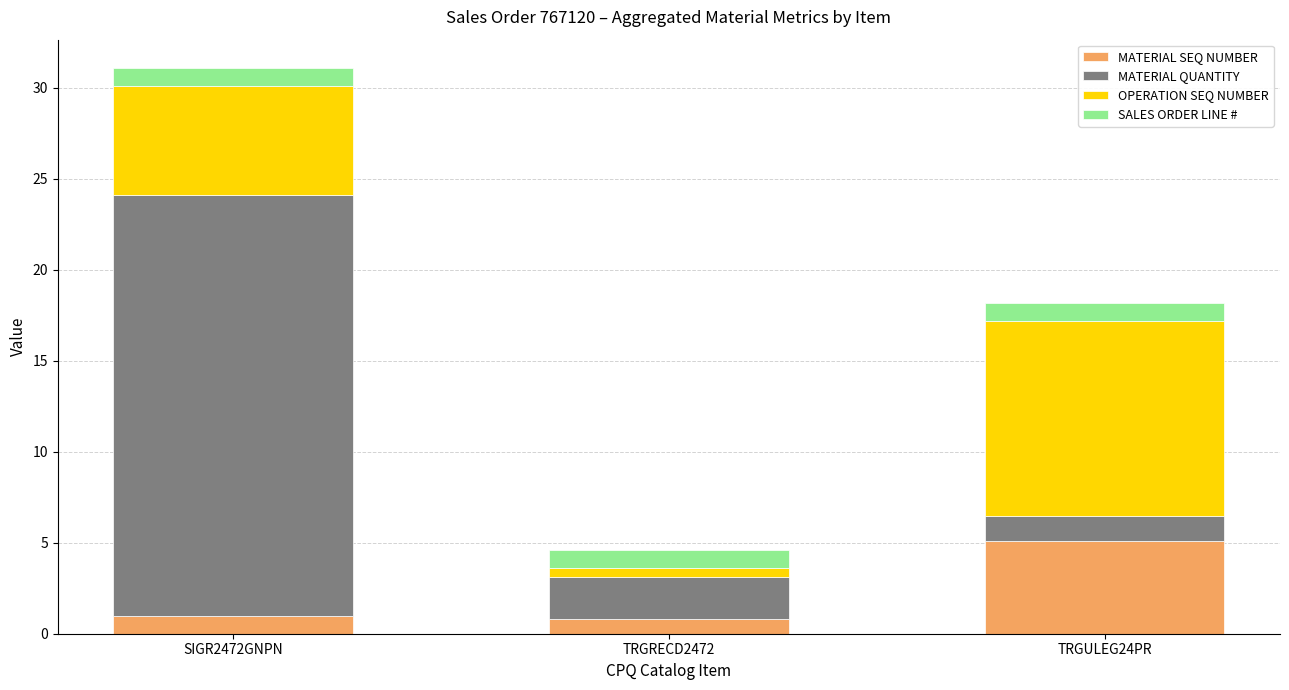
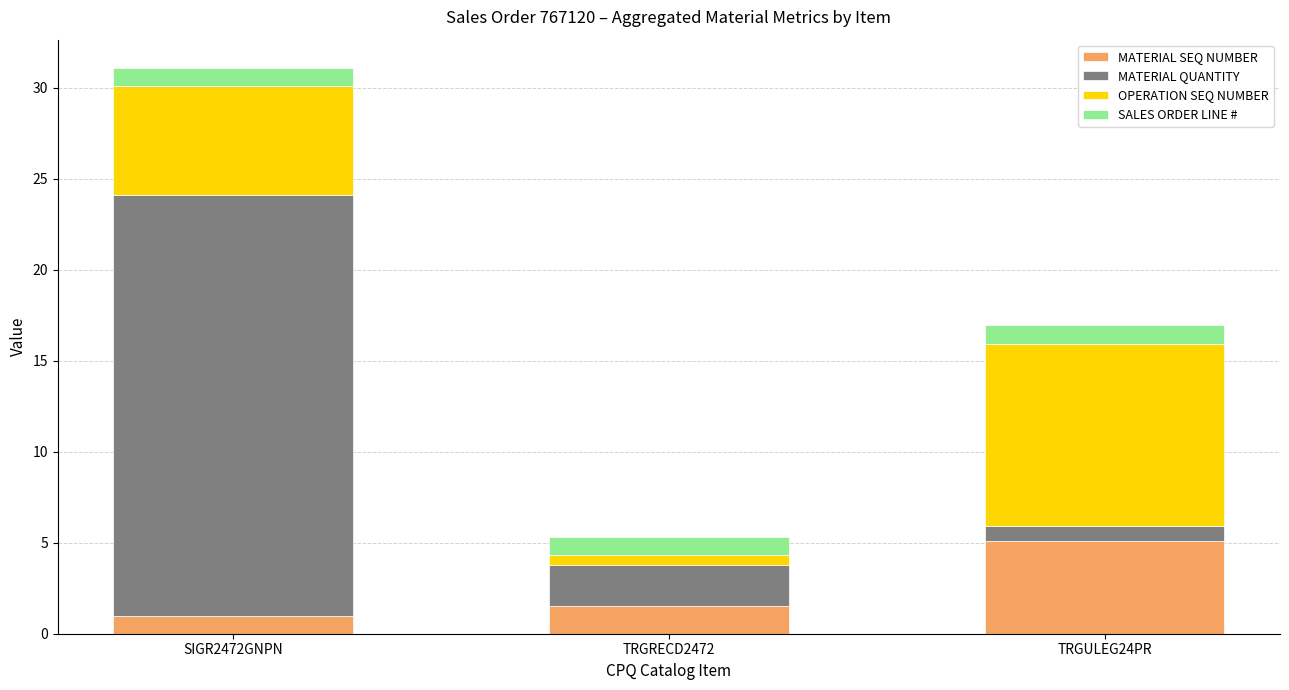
  {
    "MATERIAL SEQ NUMBER": {
      "SIGR2472GNPN": 1.0,
-     "TRGRECD2472": 0.8,
+     "TRGRECD2472": 1.5,
      "TRGULEG24PR": 5.1
    },
    "MATERIAL QUANTITY": {
      "SIGR2472GNPN": 23.1,
      "TRGRECD2472": 2.3,
-     "TRGULEG24PR": 1.4
+     "TRGULEG24PR": 0.8
    },
    "OPERATION SEQ NUMBER": {
      "SIGR2472GNPN": 6.0,
      "TRGRECD2472": 0.5,
-     "TRGULEG24PR": 10.7
+     "TRGULEG24PR": 10.0
    },
    "SALES ORDER LINE #": {
      "SIGR2472GNPN": 1.0,
      "TRGRECD2472": 1.0,
      "TRGULEG24PR": 1.0
    }
  }
